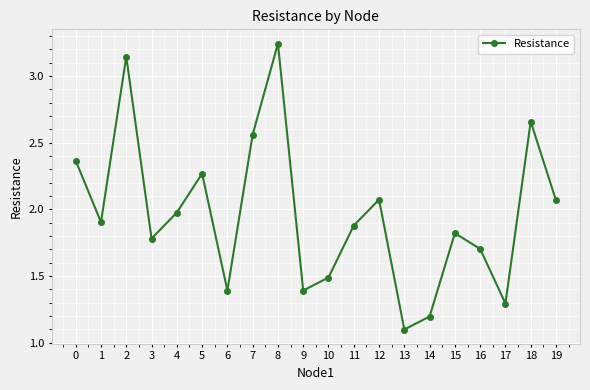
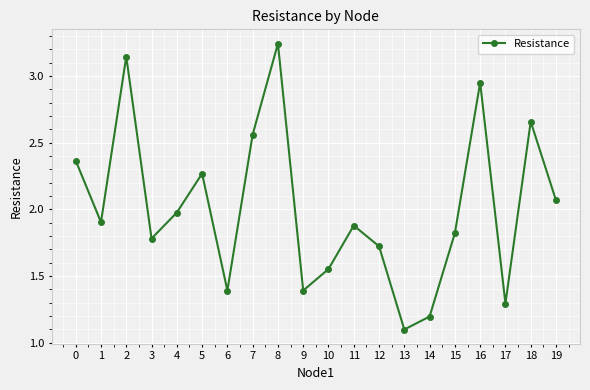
  {
    "0": 2.37,
    "1": 1.90,
    "2": 3.15,
    "3": 1.78,
    "4": 1.98,
    "5": 2.27,
    "6": 1.39,
    "7": 2.56,
    "8": 3.24,
    "9": 1.39,
-   "10": 1.49,
+   "10": 1.55,
    "11": 1.88,
-   "12": 2.07,
+   "12": 1.72,
    "13": 1.10,
    "14": 1.20,
    "15": 1.82,
-   "16": 1.70,
+   "16": 2.95,
    "17": 1.29,
    "18": 2.66,
    "19": 2.07
  }
